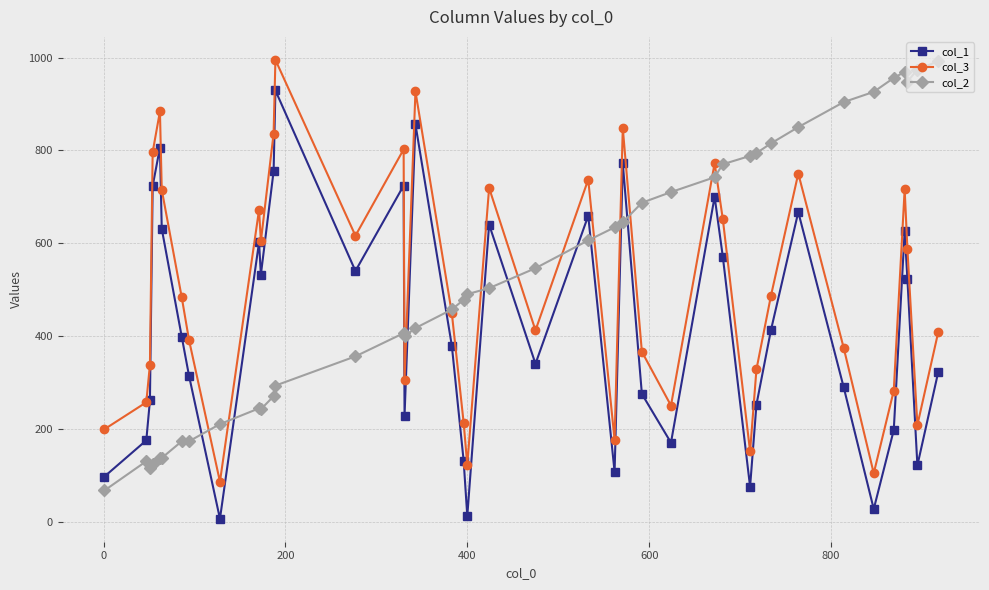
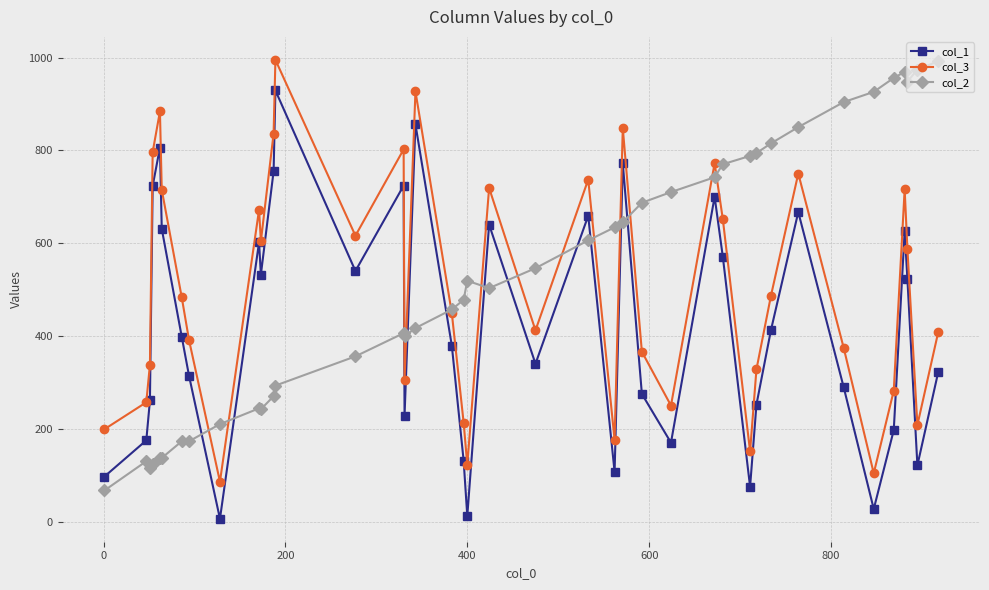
  {
    "col_1": {
      "400": 10
    },
    "col_3": {
      "400": 120
    },
    "col_2": {
-     "400": 490
+     "400": 520
    }
  }
